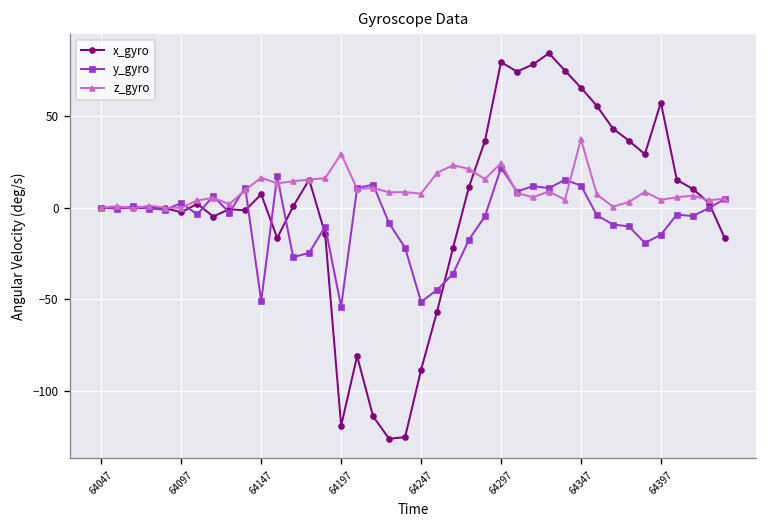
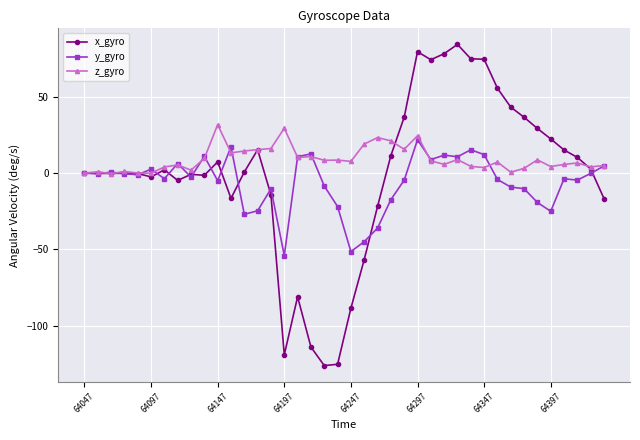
  {
    "x_gyro": {
      "64097": -2,
      "64147": 7,
      "64197": -119,
      "64247": -89,
      "64297": 80,
-     "64347": 66,
-     "64397": 58
+     "64347": 75,
+     "64397": 22
    },
    "y_gyro": {
      "64097": 3,
-     "64147": -51,
+     "64147": -5,
      "64197": -54,
      "64247": -51,
      "64297": 22,
      "64347": 12,
-     "64397": -15
+     "64397": -25
    },
    "z_gyro": {
      "64097": 0,
-     "64147": 16,
+     "64147": 32,
      "64197": 30,
      "64247": 8,
      "64297": 25,
-     "64347": 38,
+     "64347": 4,
      "64397": 4
    }
  }
